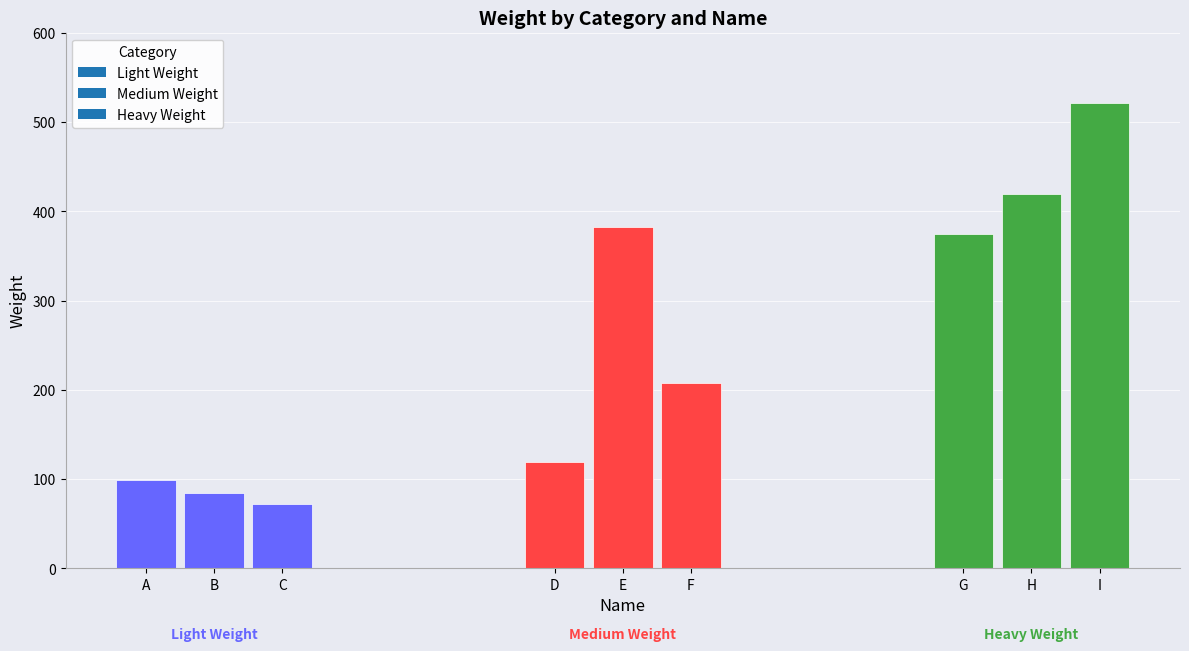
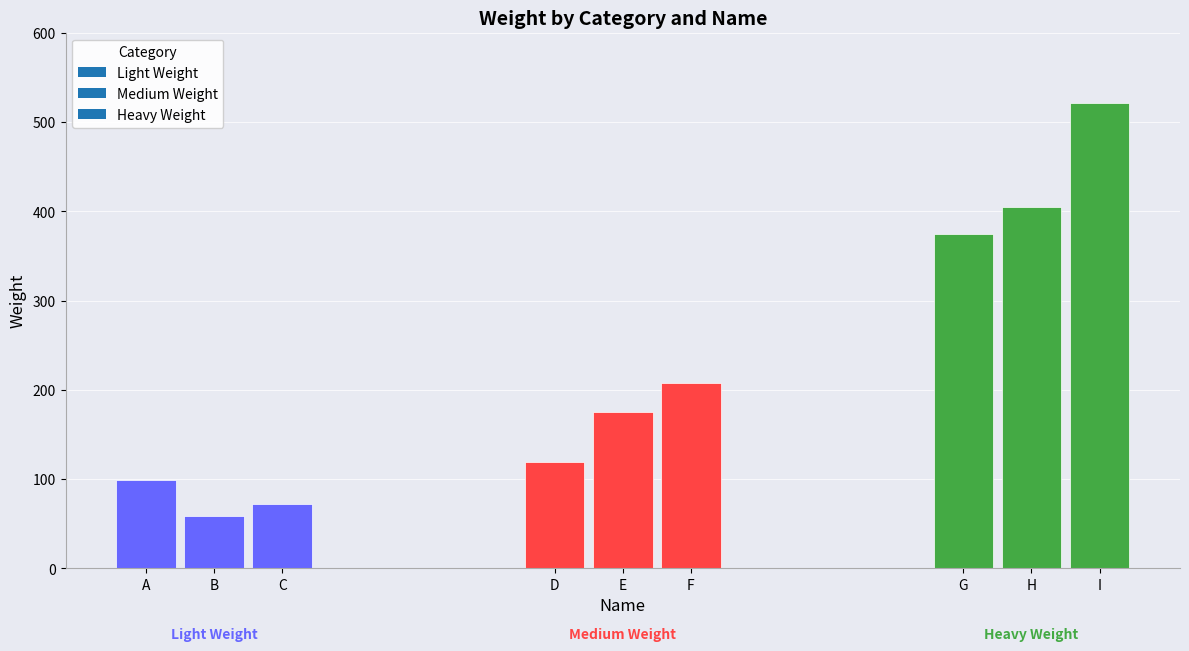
  {
    "A": 100,
-   "B": 90,
+   "B": 60,
    "C": 70,
    "D": 120,
-   "E": 380,
+   "E": 180,
    "F": 210,
    "G": 380,
-   "H": 420,
+   "H": 410,
    "I": 520
  }
